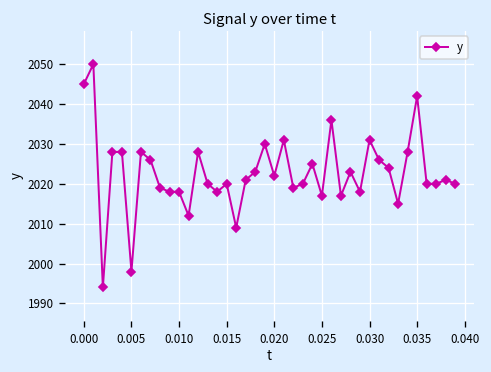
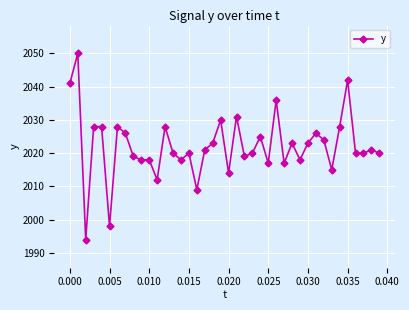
  {
-   "0.000": 2045,
+   "0.000": 2041,
    "0.005": 1998,
    "0.010": 2018,
    "0.015": 2020,
-   "0.020": 2022,
+   "0.020": 2014,
    "0.025": 2017,
-   "0.030": 2031,
+   "0.030": 2023,
    "0.035": 2042
  }
